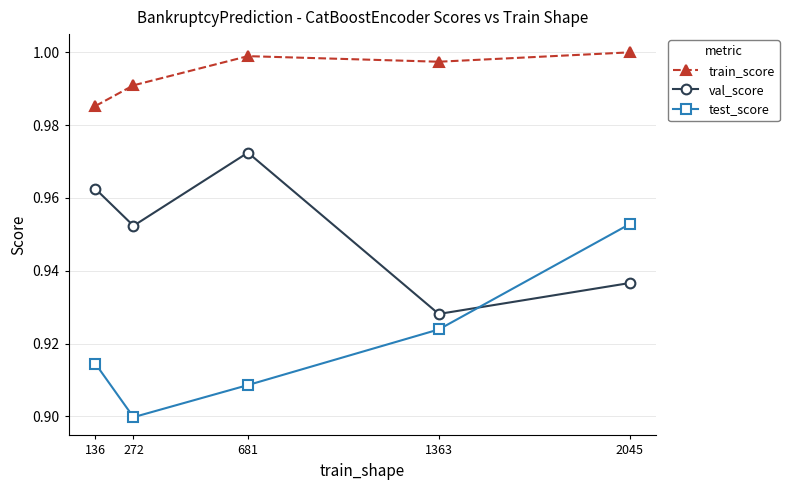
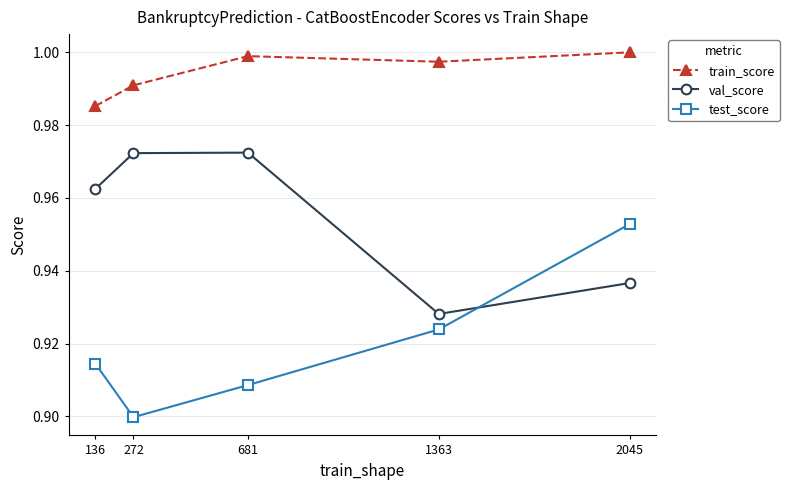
  {
    "train_score": {
      "136": 0.985,
      "272": 0.991,
      "681": 0.999,
      "1363": 0.997,
      "2045": 1.000
    },
    "val_score": {
      "136": 0.963,
-     "272": 0.952,
+     "272": 0.972,
      "681": 0.972,
      "1363": 0.928,
      "2045": 0.937
    },
    "test_score": {
      "136": 0.914,
      "272": 0.900,
      "681": 0.909,
      "1363": 0.924,
      "2045": 0.953
    }
  }
